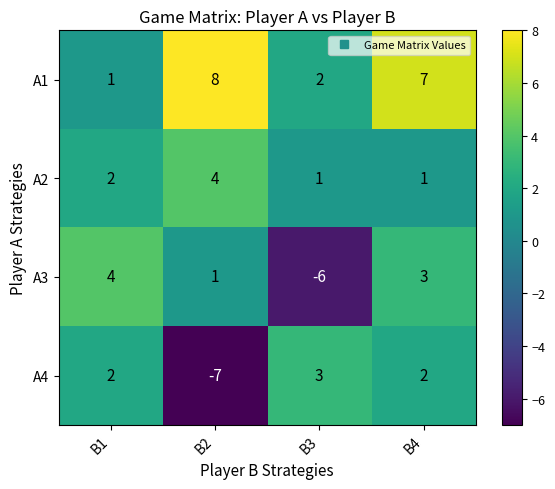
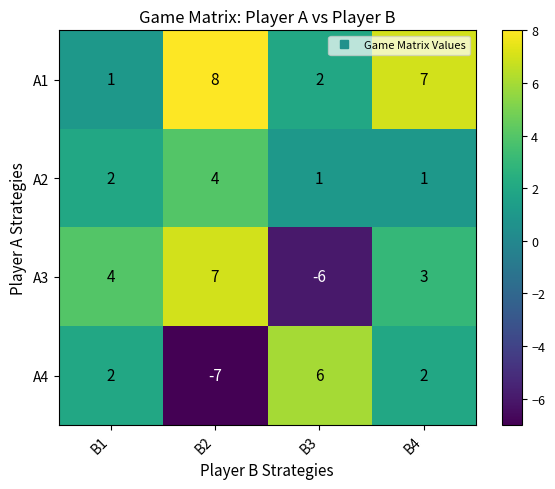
  {
    "A1": {
      "B1": 1,
      "B2": 8,
      "B3": 2,
      "B4": 7
    },
    "A2": {
      "B1": 2,
      "B2": 4,
      "B3": 1,
      "B4": 1
    },
    "A3": {
      "B1": 4,
-     "B2": 1,
+     "B2": 7,
      "B3": -6,
      "B4": 3
    },
    "A4": {
      "B1": 2,
      "B2": -7,
-     "B3": 3,
+     "B3": 6,
      "B4": 2
    }
  }
